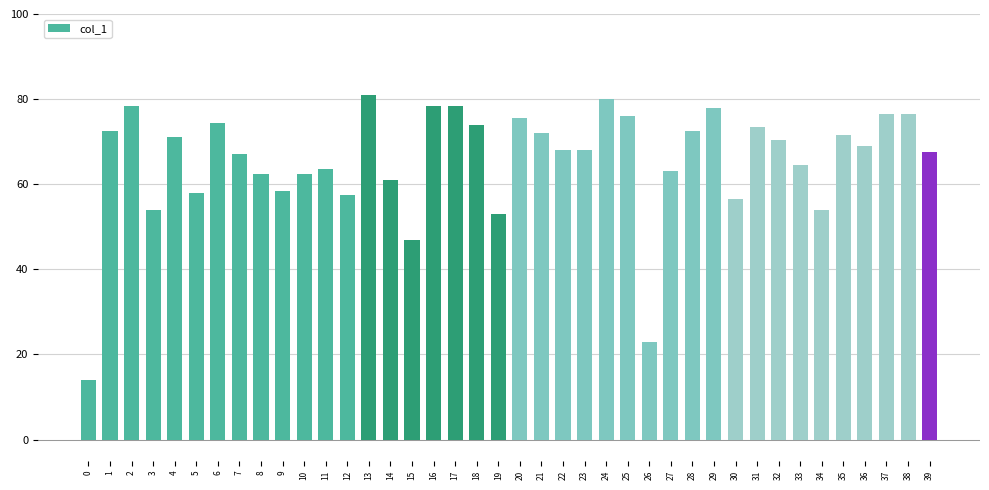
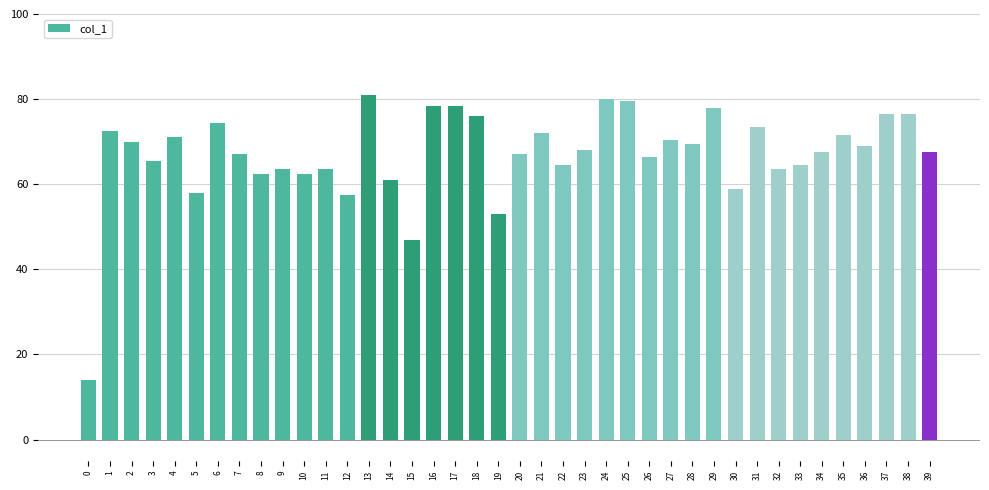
  {
    "0": 14,
    "1": 73,
-   "2": 79,
-   "3": 54,
+   "2": 70,
+   "3": 66,
    "4": 71,
    "5": 58,
    "6": 75,
    "7": 67,
    "8": 63,
-   "9": 59,
+   "9": 64,
    "10": 63,
    "11": 64,
    "12": 58,
    "13": 81,
    "14": 61,
    "15": 47,
    "16": 79,
    "17": 79,
-   "18": 74,
+   "18": 76,
    "19": 53,
-   "20": 76,
+   "20": 67,
    "21": 72,
-   "22": 68,
+   "22": 65,
    "23": 68,
    "24": 80,
-   "25": 76,
-   "26": 23,
-   "27": 63,
-   "28": 73,
+   "25": 80,
+   "26": 67,
+   "27": 71,
+   "28": 70,
    "29": 78,
-   "30": 57,
+   "30": 59,
    "31": 74,
-   "32": 71,
+   "32": 64,
    "33": 65,
-   "34": 54,
+   "34": 68,
    "35": 72,
    "36": 69,
    "37": 77,
    "38": 77,
    "39": 68
  }
